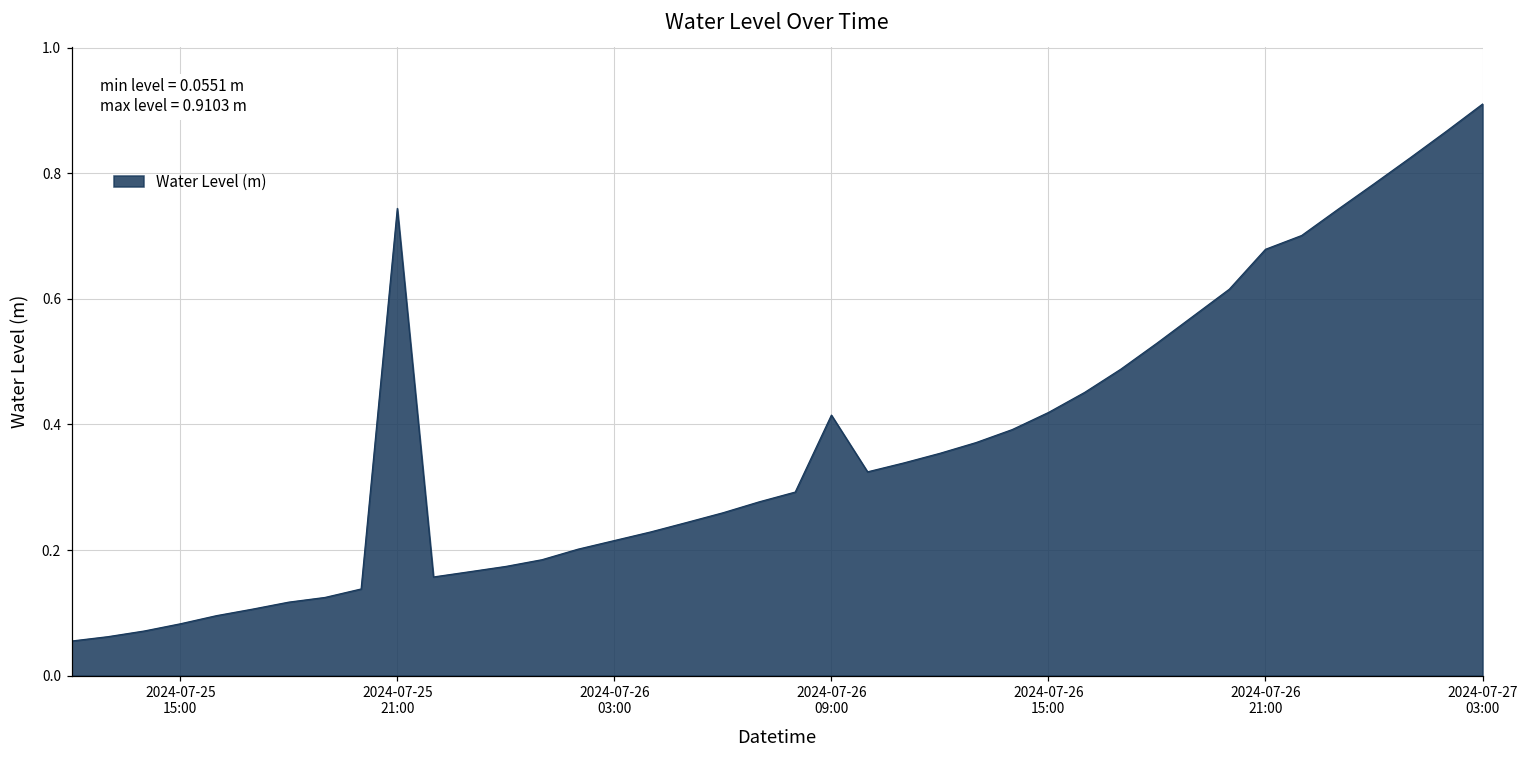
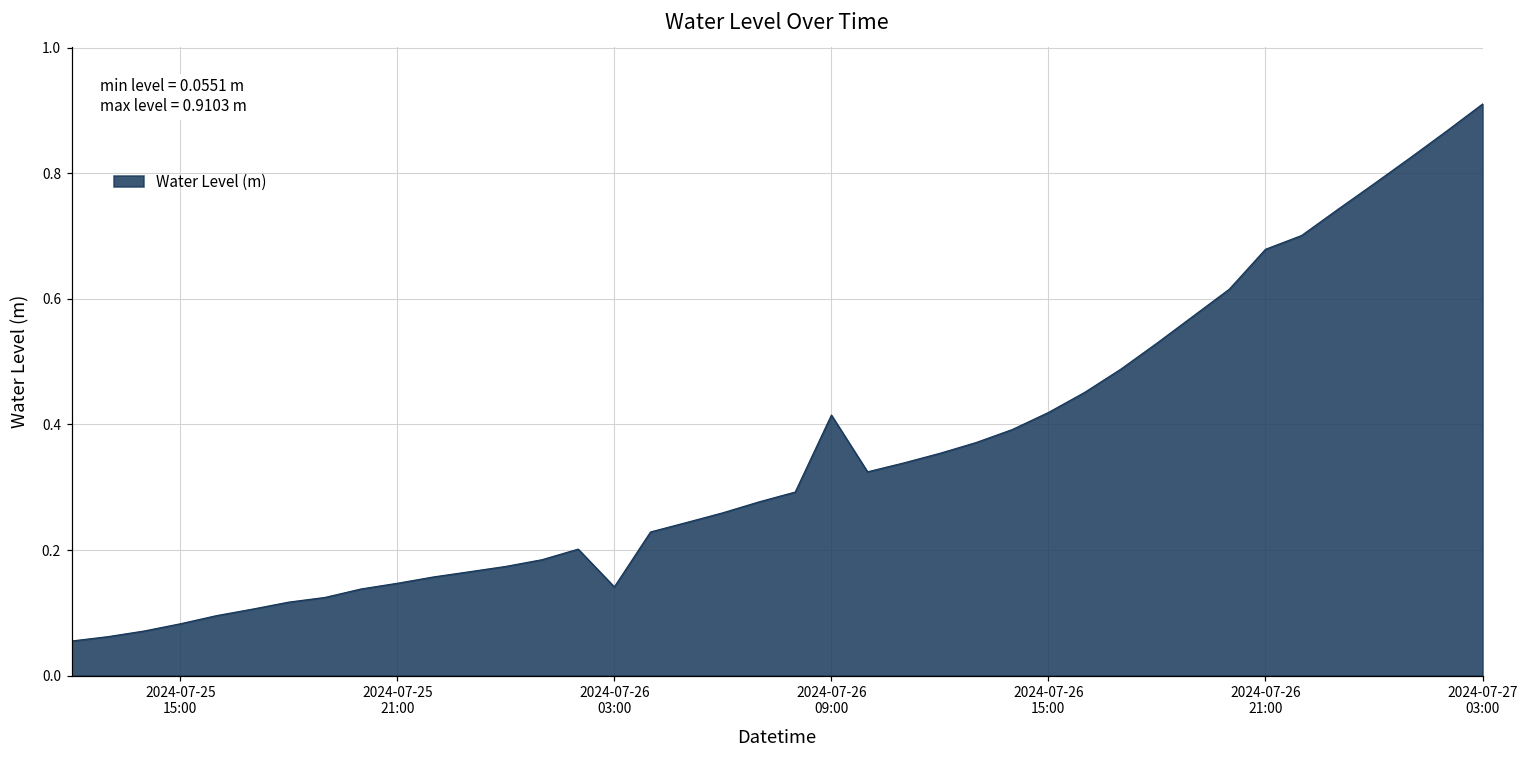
  {
    "2024-07-25 15:00": 0.08,
-   "2024-07-25 21:00": 0.74,
-   "2024-07-26 03:00": 0.22,
+   "2024-07-25 21:00": 0.15,
+   "2024-07-26 03:00": 0.14,
    "2024-07-26 09:00": 0.41,
    "2024-07-26 15:00": 0.42,
    "2024-07-26 21:00": 0.68,
    "2024-07-27 03:00": 0.91
  }
